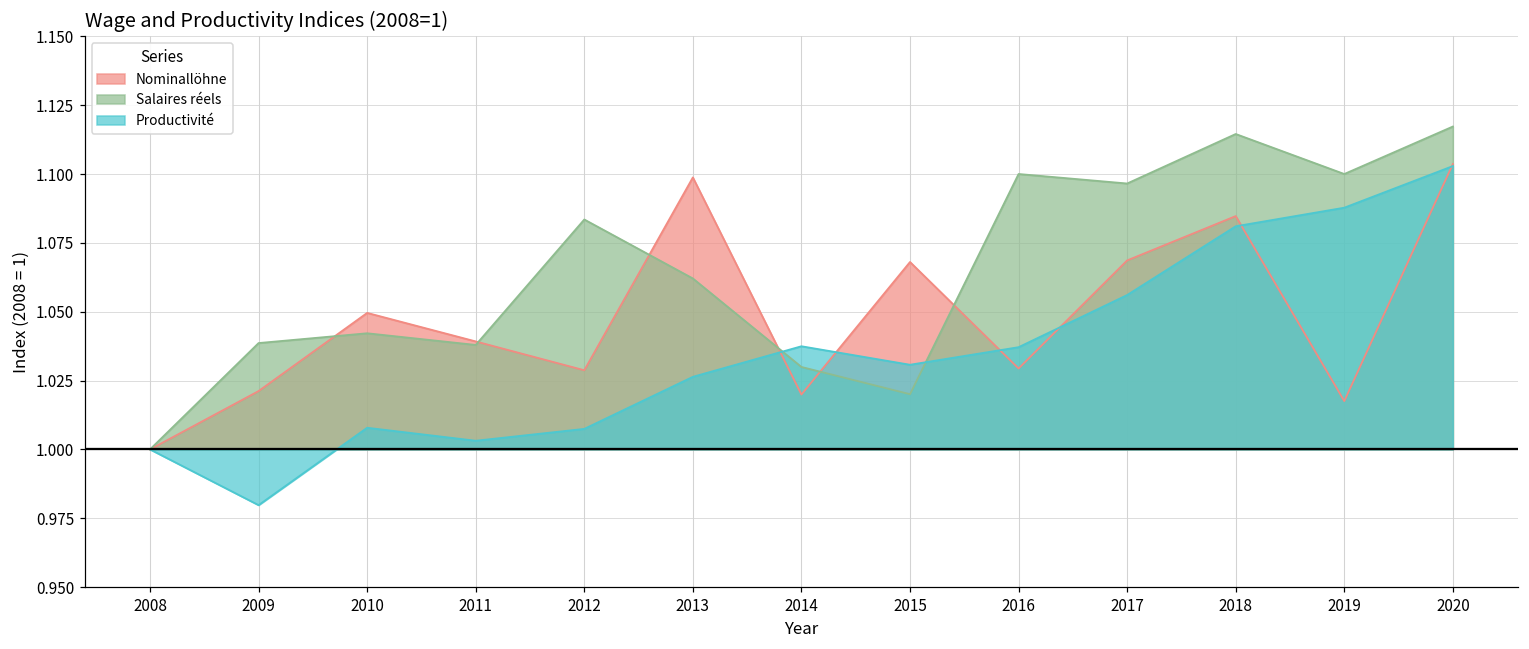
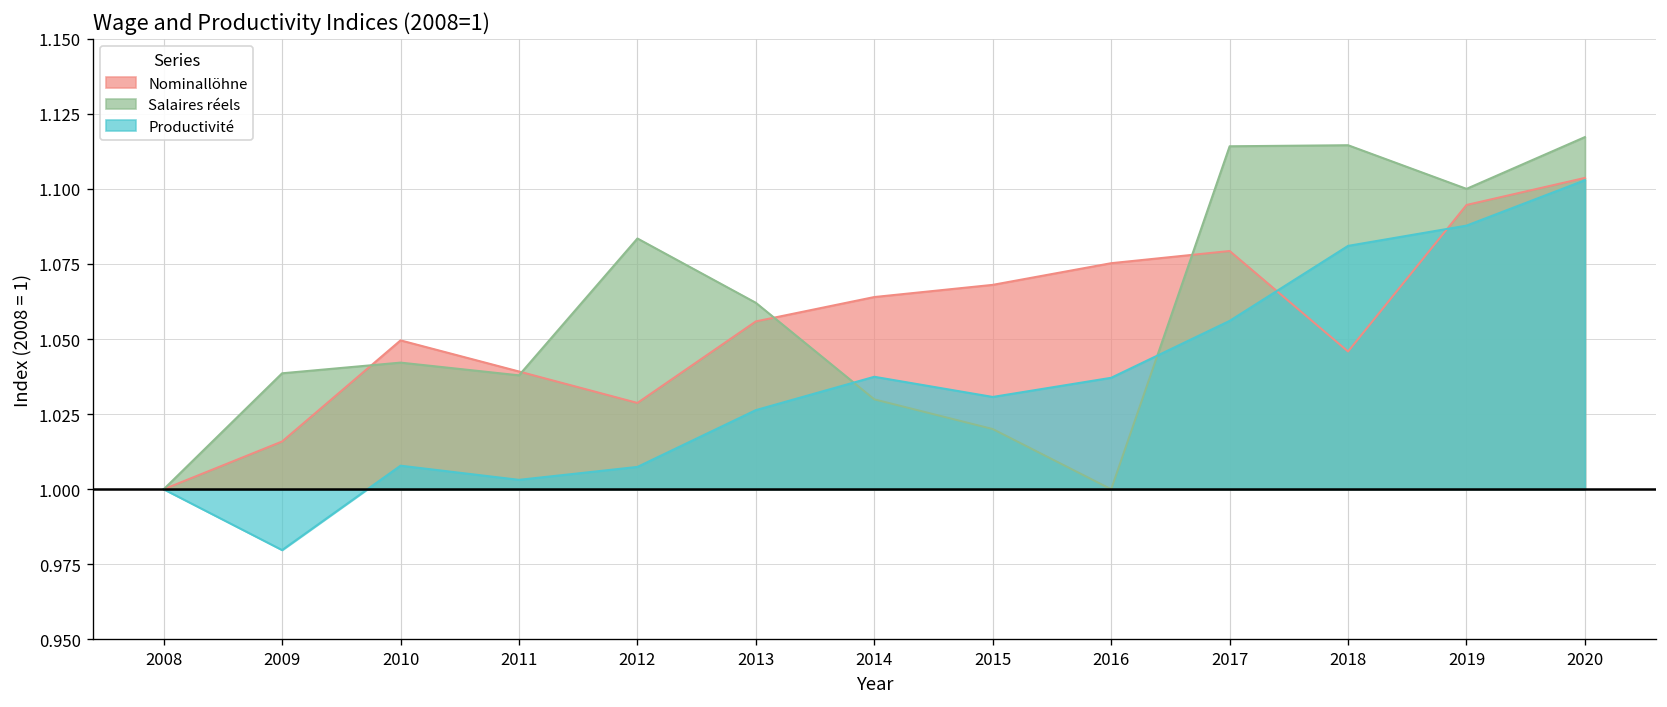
  {
    "Nominallöhne": {
-     "2009": 1.021,
+     "2009": 1.016,
      "2010": 1.050,
      "2011": 1.039,
      "2012": 1.029,
-     "2013": 1.099,
-     "2014": 1.020,
+     "2013": 1.056,
+     "2014": 1.064,
      "2015": 1.068,
-     "2016": 1.029,
-     "2017": 1.069,
-     "2018": 1.085,
-     "2019": 1.018
+     "2016": 1.075,
+     "2017": 1.079,
+     "2018": 1.046,
+     "2019": 1.095
    },
    "Salaires réels": {
      "2009": 1.039,
      "2010": 1.042,
      "2011": 1.038,
      "2012": 1.083,
      "2013": 1.062,
      "2014": 1.030,
      "2015": 1.020,
-     "2016": 1.1,
-     "2017": 1.097,
+     "2016": 1.0,
+     "2017": 1.114,
      "2018": 1.115,
      "2019": 1.100,
      "2020": 1.117
    }
  }
